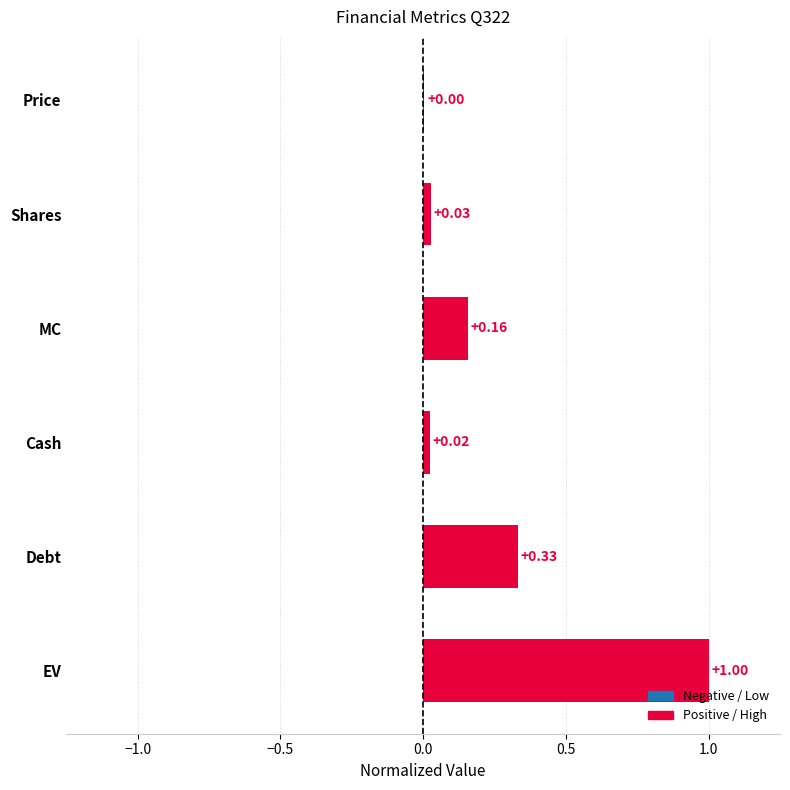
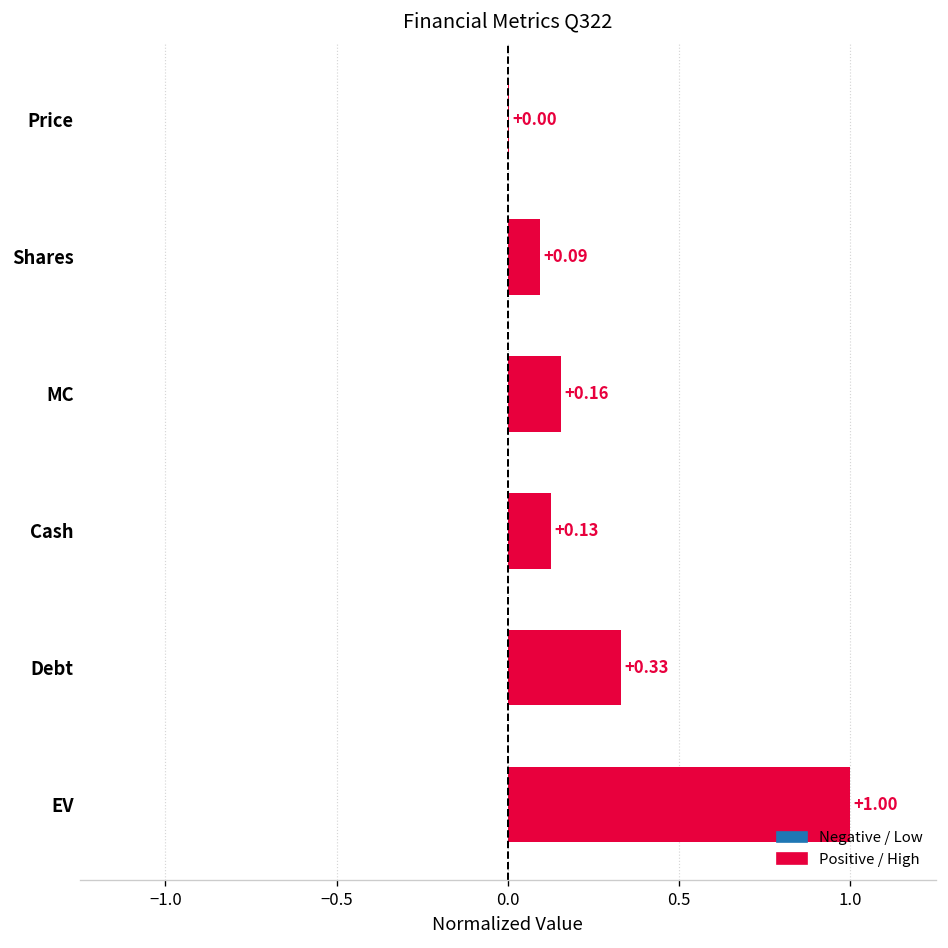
  {
    "Price": "+0.00",
-   "Shares": "+0.03",
+   "Shares": "+0.09",
    "MC": "+0.16",
-   "Cash": "+0.02",
+   "Cash": "+0.13",
    "Debt": "+0.33",
    "EV": "+1.00"
  }
